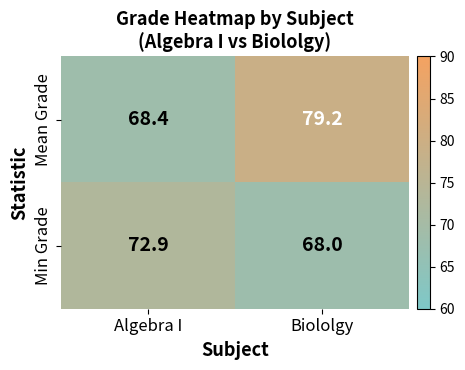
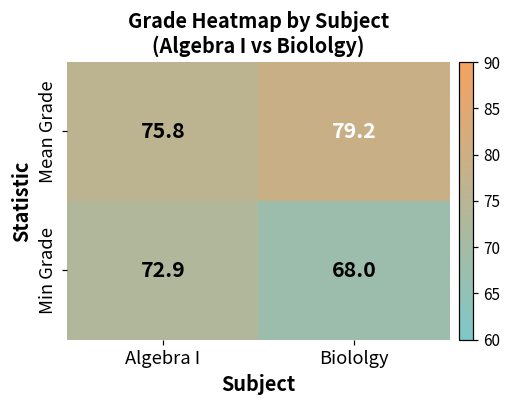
  {
    "Mean Grade": {
-     "Algebra I": 68.4,
+     "Algebra I": 75.8,
      "Biololgy": 79.2
    },
    "Min Grade": {
      "Algebra I": 72.9,
      "Biololgy": 68.0
    }
  }
